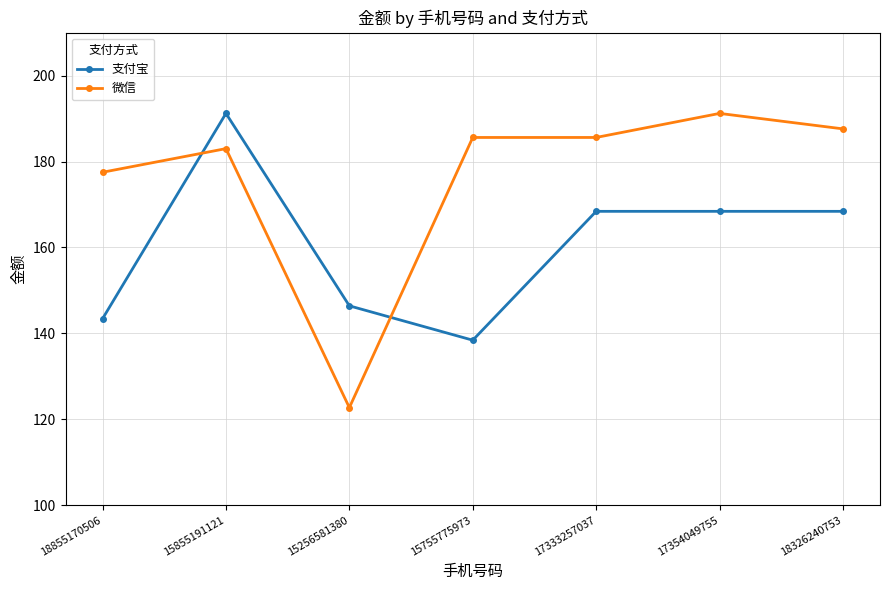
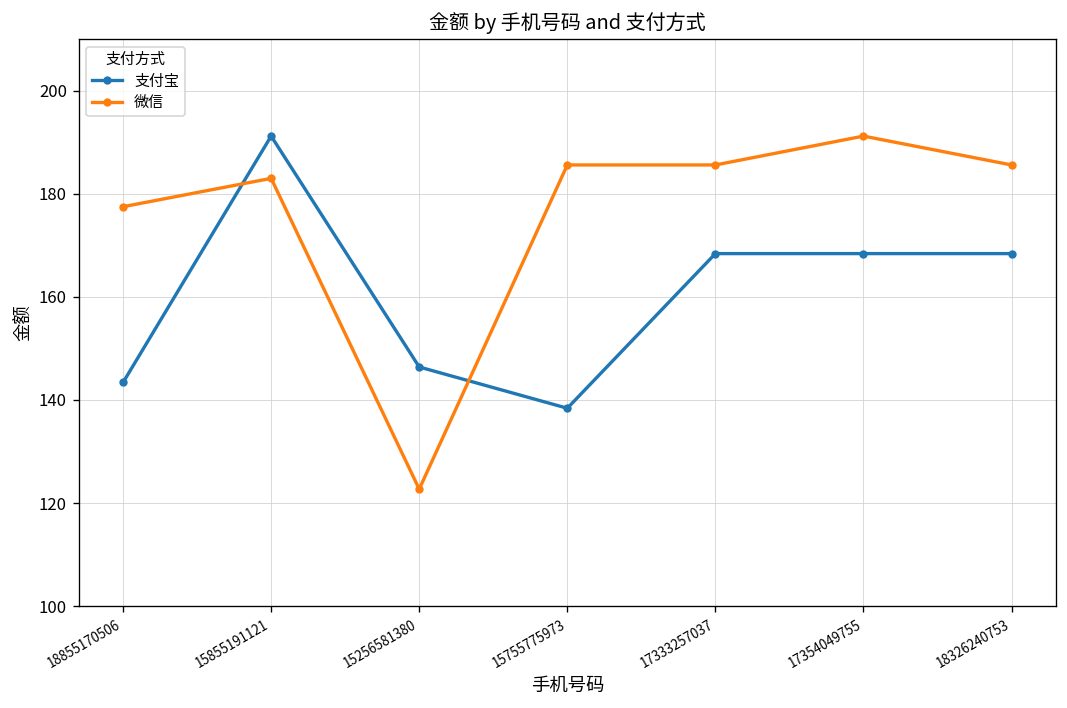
  {
    "支付宝": {
      "18855170506": 143,
      "15855191121": 191,
      "15256581380": 146,
      "15755775973": 138,
      "17333257037": 168,
      "17354049755": 168,
      "18326240753": 168
    },
    "微信": {
      "18855170506": 178,
      "15855191121": 183,
      "15256581380": 123,
      "15755775973": 186,
      "17333257037": 186,
      "17354049755": 191,
-     "18326240753": 188
+     "18326240753": 186
    }
  }
